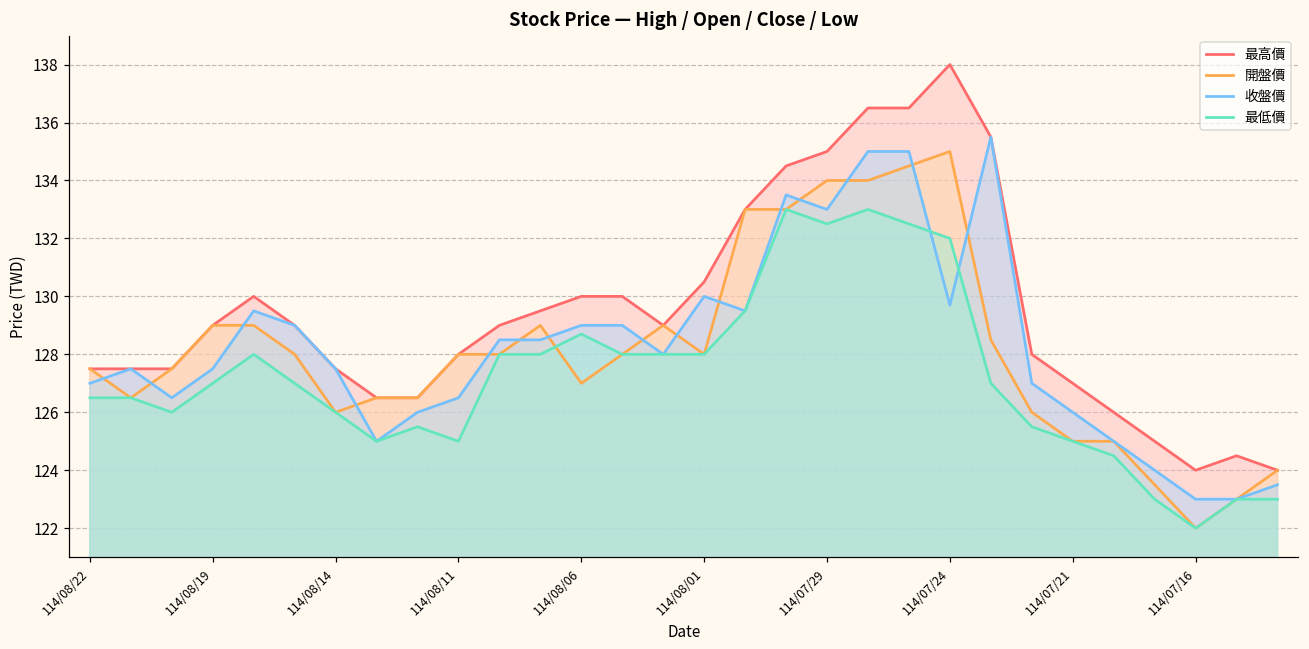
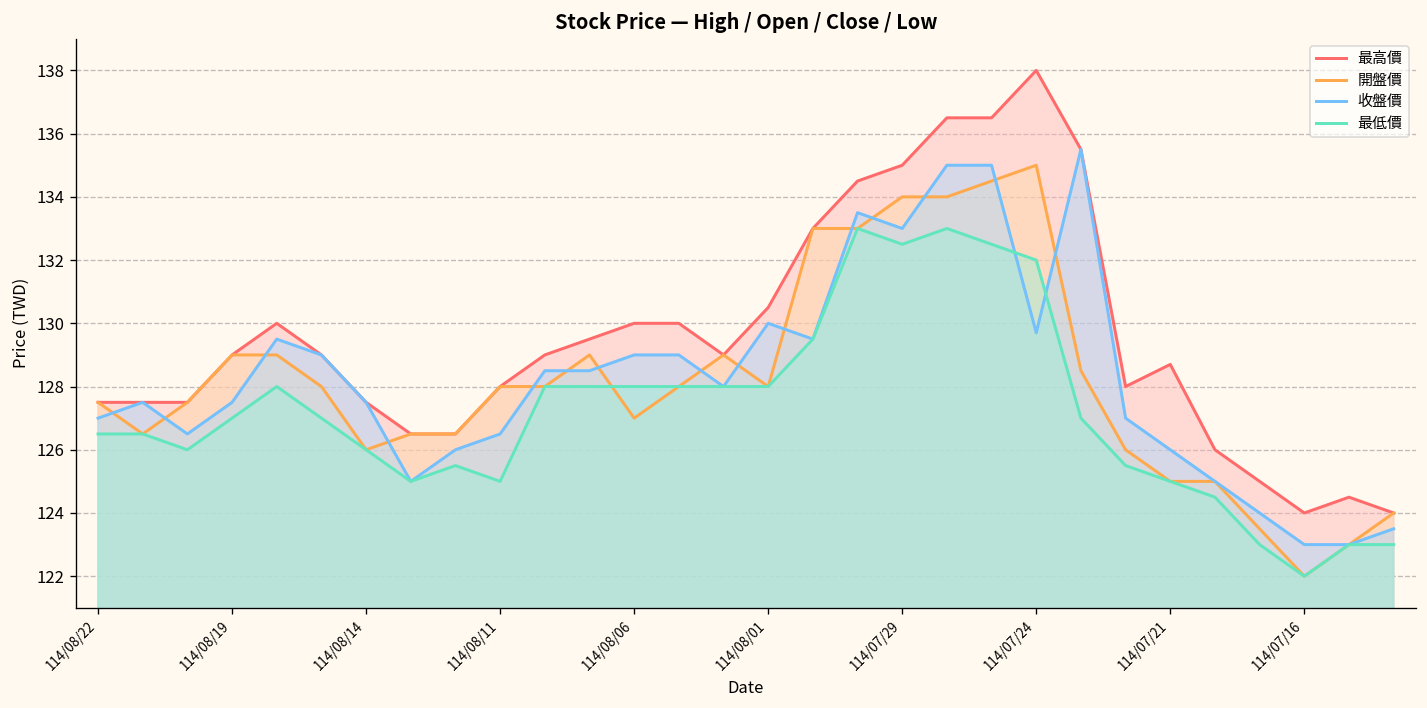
  {
    "最高價": {
      "114/08/06": 130.0,
      "114/08/01": 130.5,
      "114/07/29": 135.0,
      "114/07/24": 138.0,
-     "114/07/21": 127.0,
+     "114/07/21": 128.7,
      "114/07/16": 124.0
    },
    "開盤價": {
      "114/08/06": 127.0,
      "114/07/29": 134.0,
      "114/07/24": 135.0
    },
    "收盤價": {
      "114/08/22": 127.0,
      "114/08/19": 127.5,
      "114/08/11": 126.5,
      "114/08/06": 129.0,
      "114/08/01": 130.0,
      "114/07/29": 133.0,
      "114/07/24": 129.7,
      "114/07/21": 126.0,
      "114/07/16": 123.0
    },
    "最低價": {
      "114/08/22": 126.5,
      "114/08/19": 127.0,
      "114/08/11": 125.0,
-     "114/08/06": 128.7,
+     "114/08/06": 128.0,
      "114/07/29": 132.5,
      "114/07/24": 132.0
    }
  }
